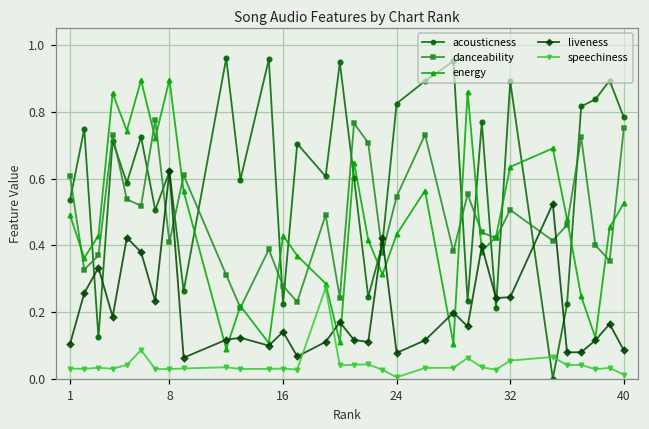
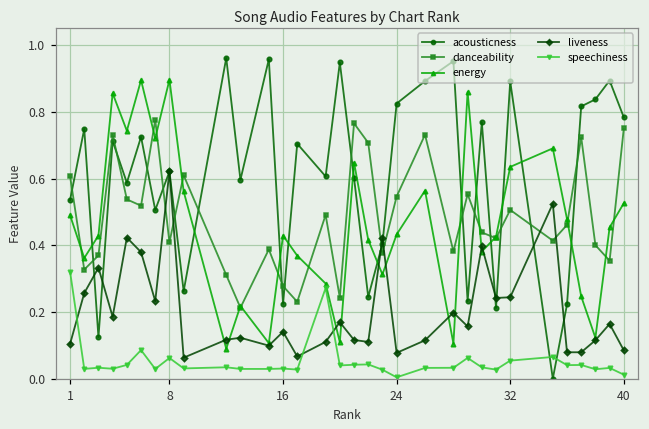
  {
    "speechiness": {
-     "1": 0.03,
-     "8": 0.03,
+     "1": 0.32,
+     "8": 0.06,
      "16": 0.03,
      "24": 0.01,
      "32": 0.06,
      "40": 0.01
    }
  }
